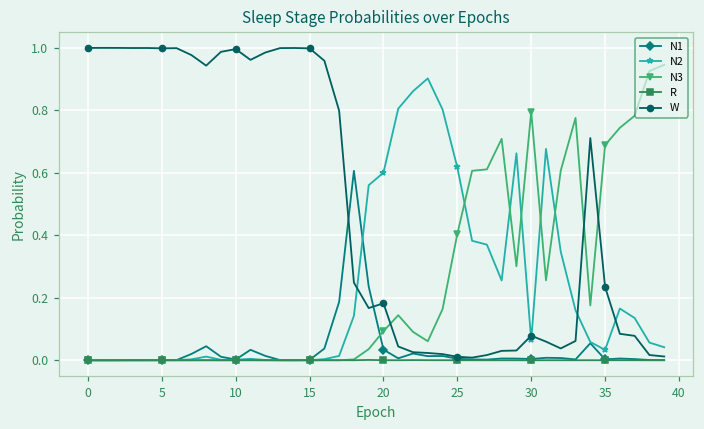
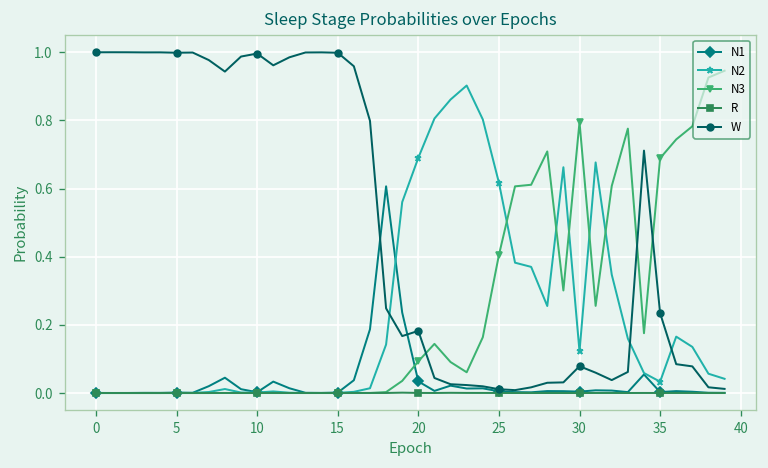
  {
    "N2": {
-     "20": 0.60,
+     "20": 0.69,
      "25": 0.62,
-     "30": 0.06,
+     "30": 0.12,
      "35": 0.03
    }
  }
